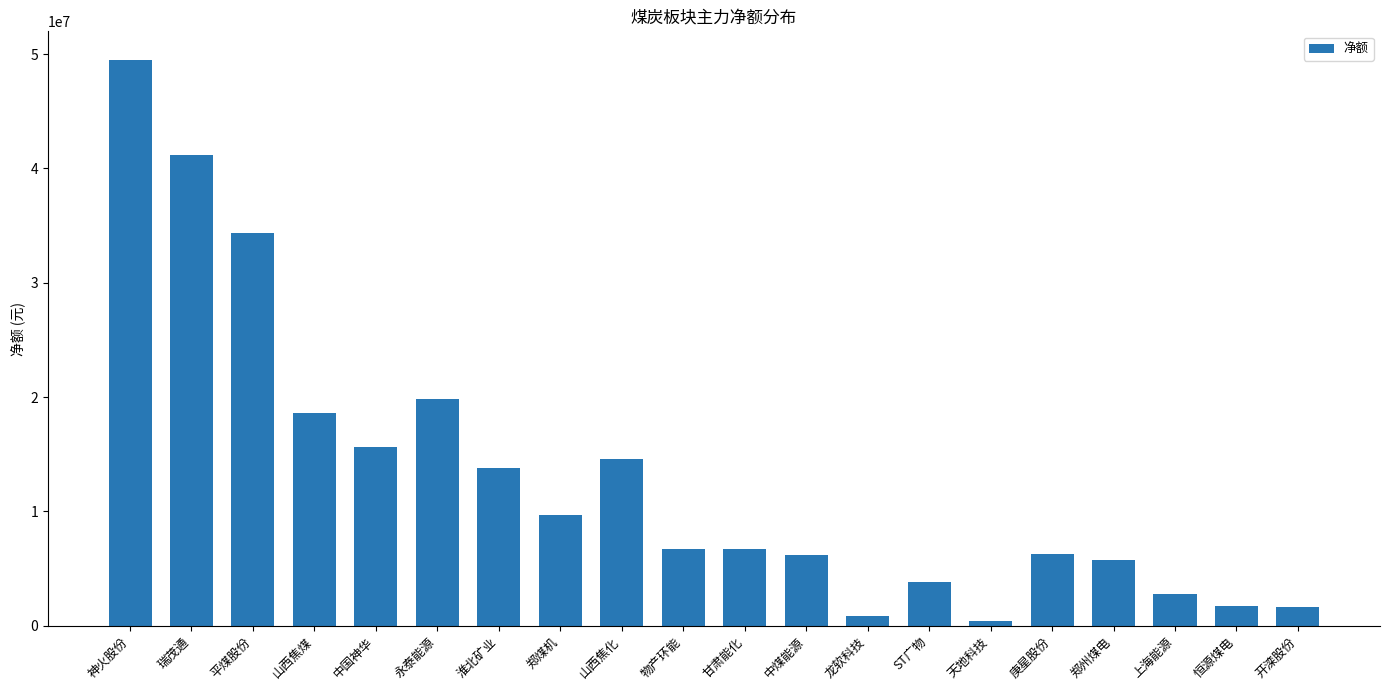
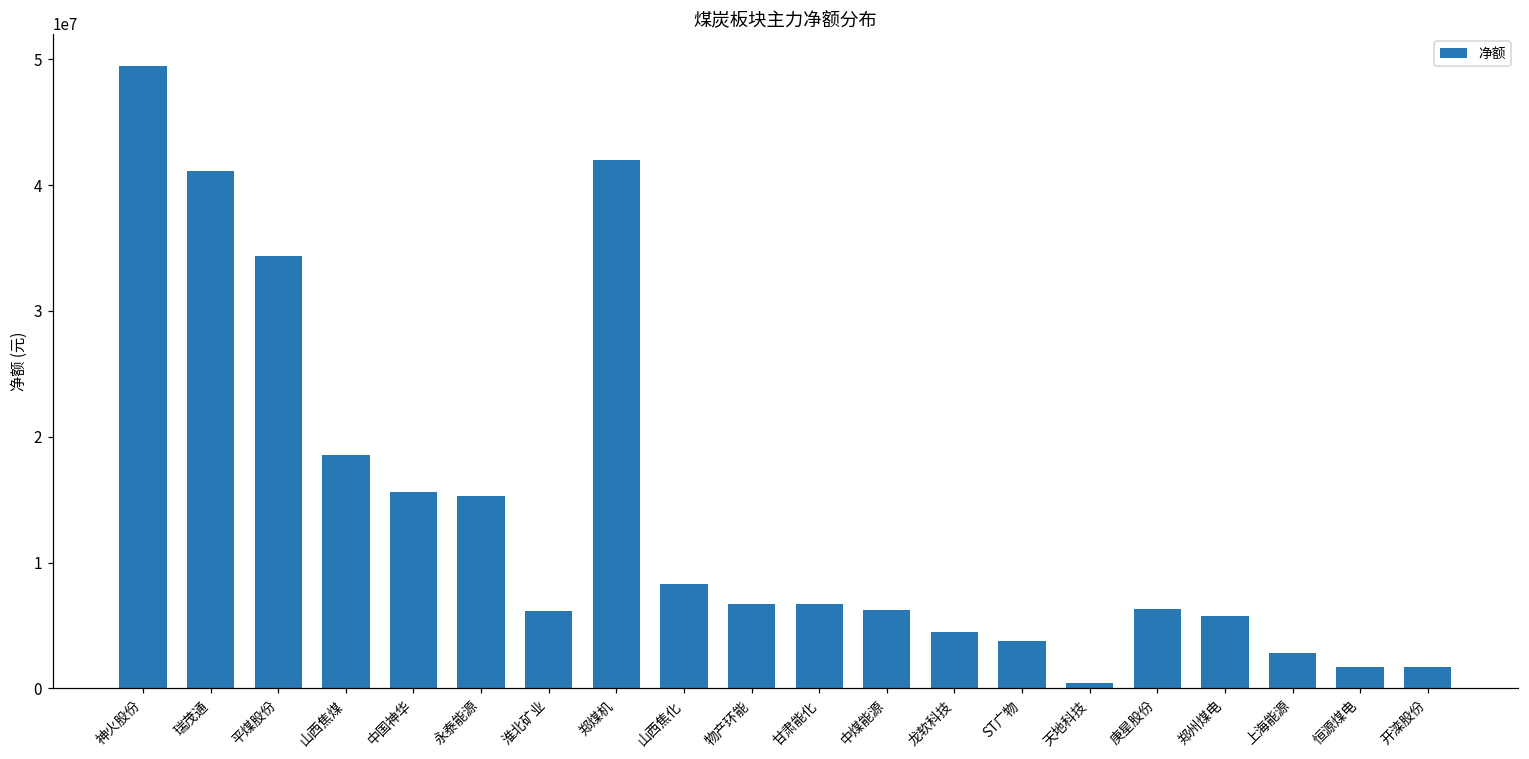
  {
    "神火股份": 49500000,
    "瑞茂通": 41200000,
    "平煤股份": 34400000,
    "山西焦煤": 18600000,
    "中国神华": 15600000,
-   "永泰能源": 19800000,
-   "淮北矿业": 13800000,
-   "郑煤机": 9700000,
-   "山西焦化": 14500000,
+   "永泰能源": 15300000,
+   "淮北矿业": 6200000,
+   "郑煤机": 42000000,
+   "山西焦化": 8300000,
    "物产环能": 6700000,
    "甘肃能化": 6700000,
    "中煤能源": 6200000,
-   "龙软科技": 800000,
+   "龙软科技": 4500000,
    "ST广物": 3800000,
    "天地科技": 400000,
    "庚星股份": 6300000,
    "郑州煤电": 5800000,
    "上海能源": 2800000,
    "恒源煤电": 1700000,
    "开滦股份": 1700000
  }
